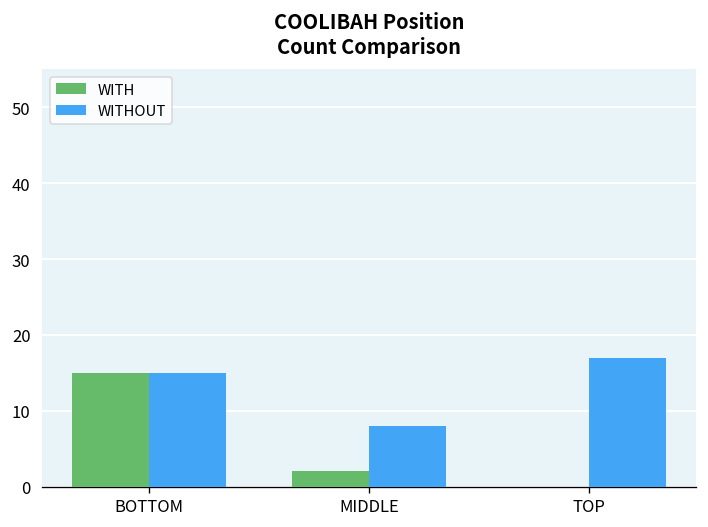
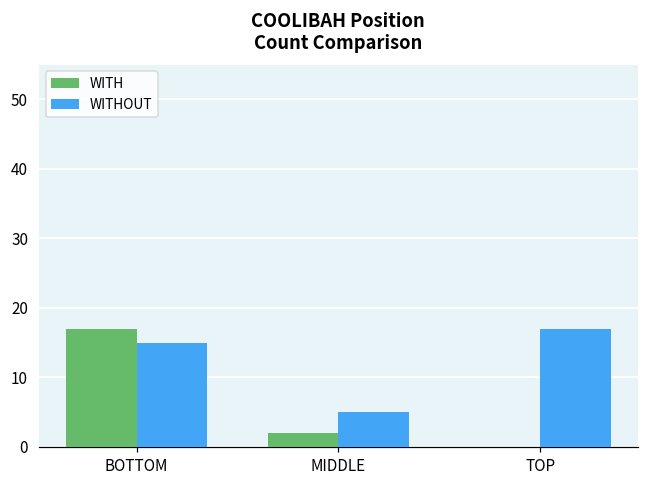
  {
    "WITH": {
-     "BOTTOM": 15,
+     "BOTTOM": 17,
      "MIDDLE": 2,
      "TOP": 0
    },
    "WITHOUT": {
      "BOTTOM": 15,
-     "MIDDLE": 8,
+     "MIDDLE": 5,
      "TOP": 17
    }
  }
